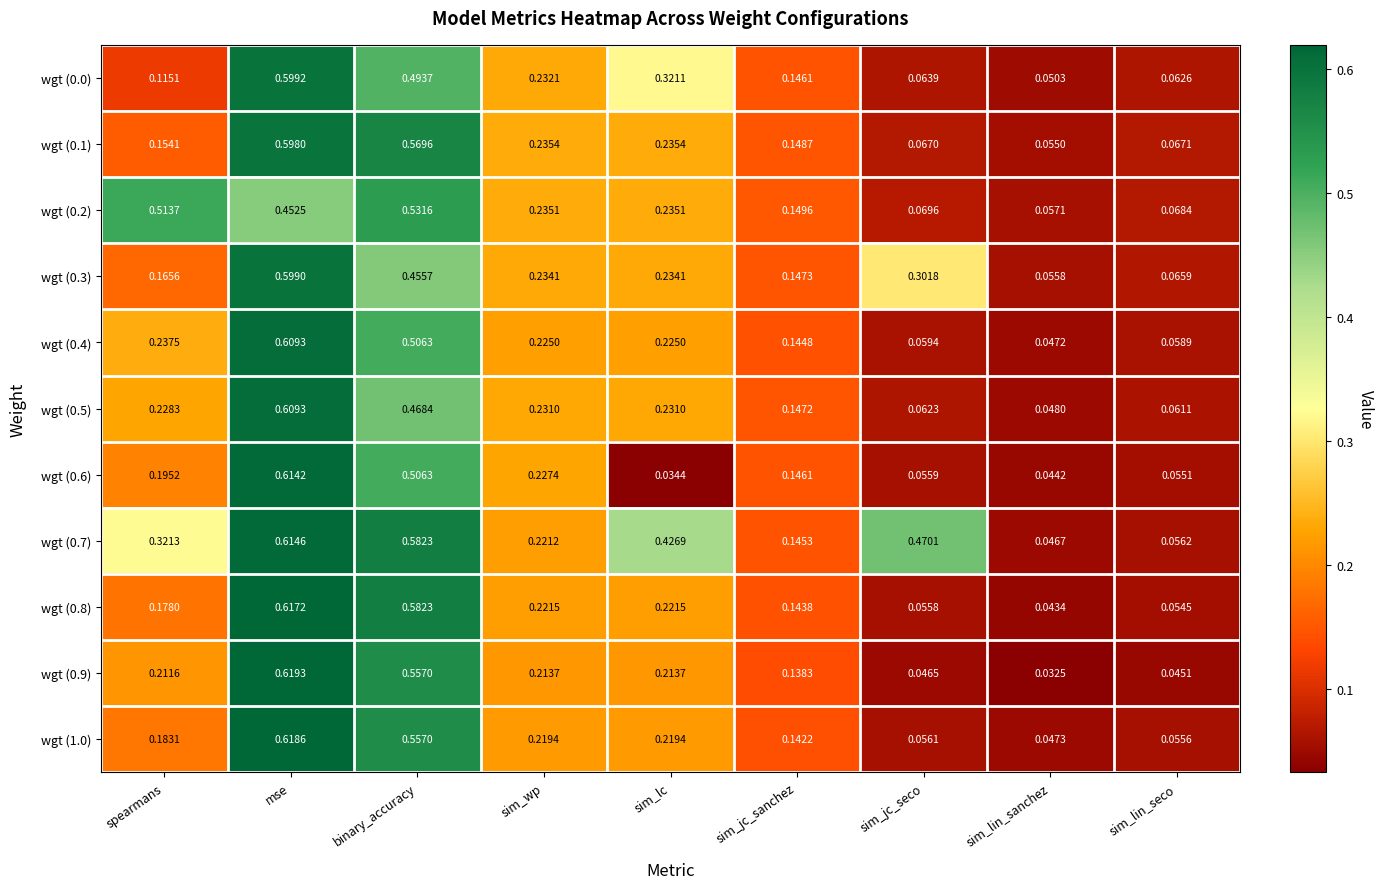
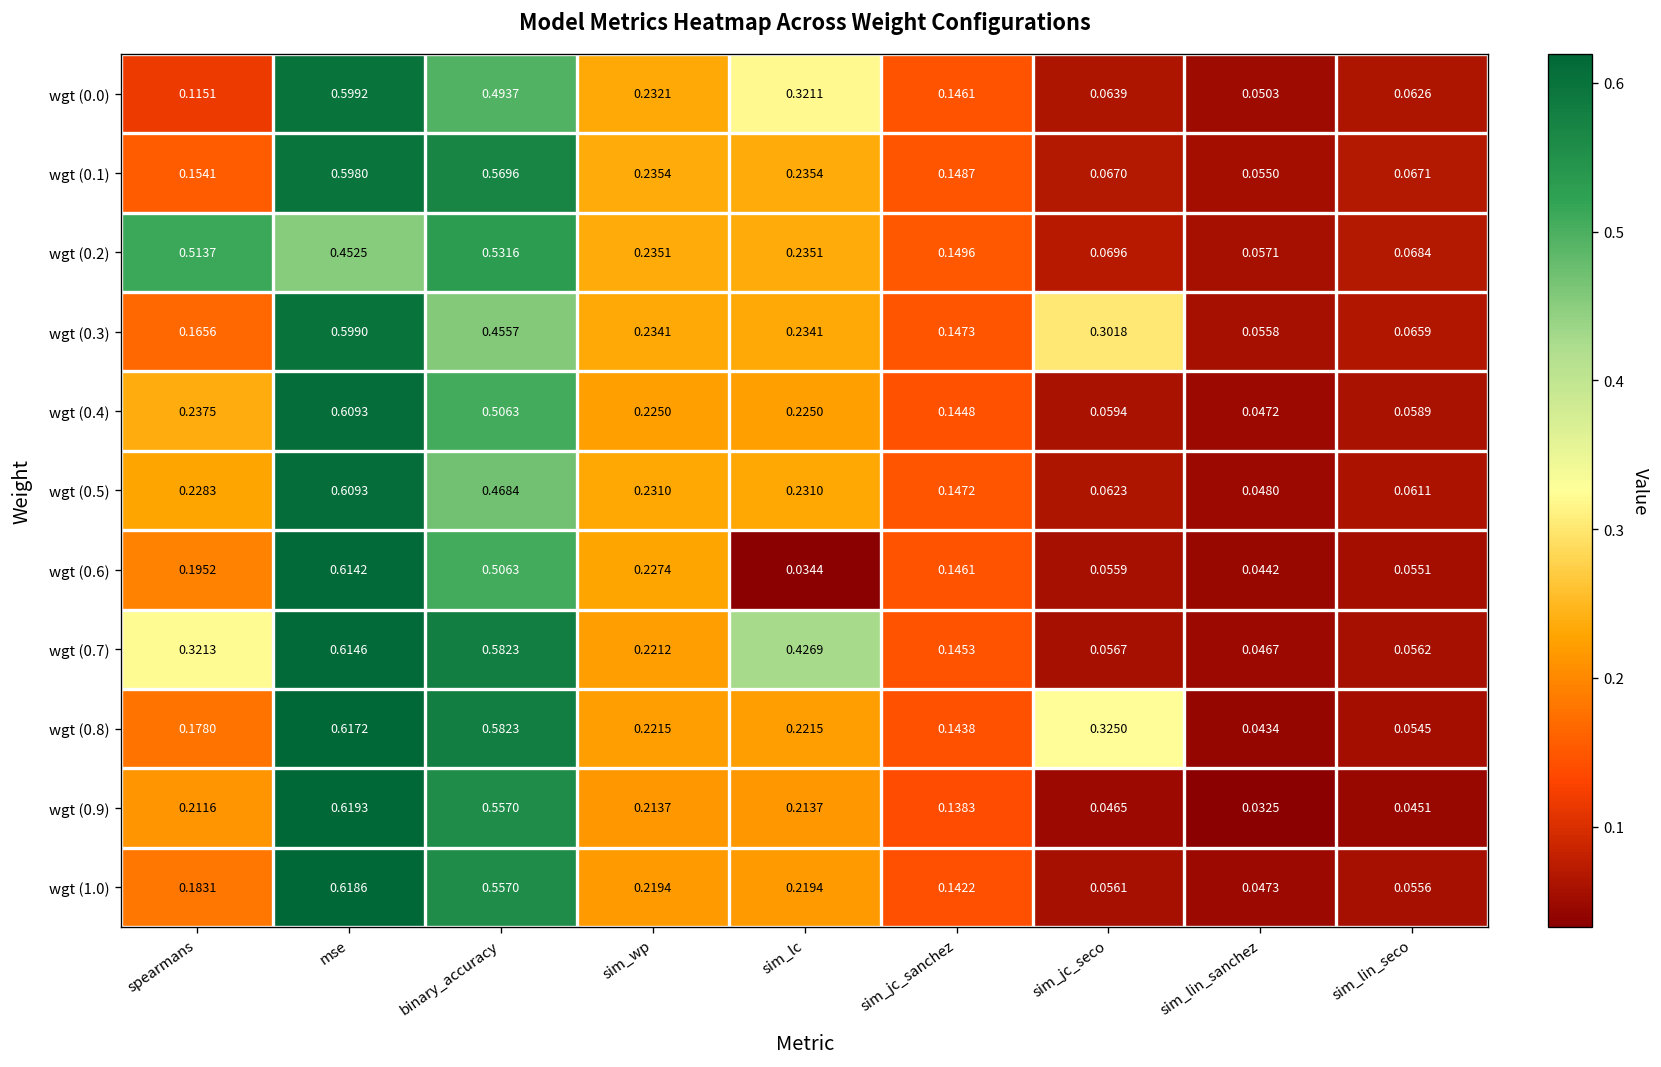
  {
    "wgt (0.0)": {
      "spearmans": 0.1151,
      "mse": 0.5992,
      "binary_accuracy": 0.4937,
      "sim_wp": 0.2321,
      "sim_lc": 0.3211,
      "sim_jc_sanchez": 0.1461,
      "sim_jc_seco": 0.0639,
      "sim_lin_sanchez": 0.0503,
      "sim_lin_seco": 0.0626
    },
    "wgt (0.1)": {
      "spearmans": 0.1541,
      "mse": 0.5980,
      "binary_accuracy": 0.5696,
      "sim_wp": 0.2354,
      "sim_lc": 0.2354,
      "sim_jc_sanchez": 0.1487,
      "sim_jc_seco": 0.0670,
      "sim_lin_sanchez": 0.0550,
      "sim_lin_seco": 0.0671
    },
    "wgt (0.2)": {
      "spearmans": 0.5137,
      "mse": 0.4525,
      "binary_accuracy": 0.5316,
      "sim_wp": 0.2351,
      "sim_lc": 0.2351,
      "sim_jc_sanchez": 0.1496,
      "sim_jc_seco": 0.0696,
      "sim_lin_sanchez": 0.0571,
      "sim_lin_seco": 0.0684
    },
    "wgt (0.3)": {
      "spearmans": 0.1656,
      "mse": 0.5990,
      "binary_accuracy": 0.4557,
      "sim_wp": 0.2341,
      "sim_lc": 0.2341,
      "sim_jc_sanchez": 0.1473,
      "sim_jc_seco": 0.3018,
      "sim_lin_sanchez": 0.0558,
      "sim_lin_seco": 0.0659
    },
    "wgt (0.4)": {
      "spearmans": 0.2375,
      "mse": 0.6093,
      "binary_accuracy": 0.5063,
      "sim_wp": 0.2250,
      "sim_lc": 0.2250,
      "sim_jc_sanchez": 0.1448,
      "sim_jc_seco": 0.0594,
      "sim_lin_sanchez": 0.0472,
      "sim_lin_seco": 0.0589
    },
    "wgt (0.5)": {
      "spearmans": 0.2283,
      "mse": 0.6093,
      "binary_accuracy": 0.4684,
      "sim_wp": 0.2310,
      "sim_lc": 0.2310,
      "sim_jc_sanchez": 0.1472,
      "sim_jc_seco": 0.0623,
      "sim_lin_sanchez": 0.0480,
      "sim_lin_seco": 0.0611
    },
    "wgt (0.6)": {
      "spearmans": 0.1952,
      "mse": 0.6142,
      "binary_accuracy": 0.5063,
      "sim_wp": 0.2274,
      "sim_lc": 0.0344,
      "sim_jc_sanchez": 0.1461,
      "sim_jc_seco": 0.0559,
      "sim_lin_sanchez": 0.0442,
      "sim_lin_seco": 0.0551
    },
    "wgt (0.7)": {
      "spearmans": 0.3213,
      "mse": 0.6146,
      "binary_accuracy": 0.5823,
      "sim_wp": 0.2212,
      "sim_lc": 0.4269,
      "sim_jc_sanchez": 0.1453,
-     "sim_jc_seco": 0.4701,
+     "sim_jc_seco": 0.0567,
      "sim_lin_sanchez": 0.0467,
      "sim_lin_seco": 0.0562
    },
    "wgt (0.8)": {
      "spearmans": 0.1780,
      "mse": 0.6172,
      "binary_accuracy": 0.5823,
      "sim_wp": 0.2215,
      "sim_lc": 0.2215,
      "sim_jc_sanchez": 0.1438,
-     "sim_jc_seco": 0.0558,
+     "sim_jc_seco": 0.3250,
      "sim_lin_sanchez": 0.0434,
      "sim_lin_seco": 0.0545
    },
    "wgt (0.9)": {
      "spearmans": 0.2116,
      "mse": 0.6193,
      "binary_accuracy": 0.5570,
      "sim_wp": 0.2137,
      "sim_lc": 0.2137,
      "sim_jc_sanchez": 0.1383,
      "sim_jc_seco": 0.0465,
      "sim_lin_sanchez": 0.0325,
      "sim_lin_seco": 0.0451
    },
    "wgt (1.0)": {
      "spearmans": 0.1831,
      "mse": 0.6186,
      "binary_accuracy": 0.5570,
      "sim_wp": 0.2194,
      "sim_lc": 0.2194,
      "sim_jc_sanchez": 0.1422,
      "sim_jc_seco": 0.0561,
      "sim_lin_sanchez": 0.0473,
      "sim_lin_seco": 0.0556
    }
  }
